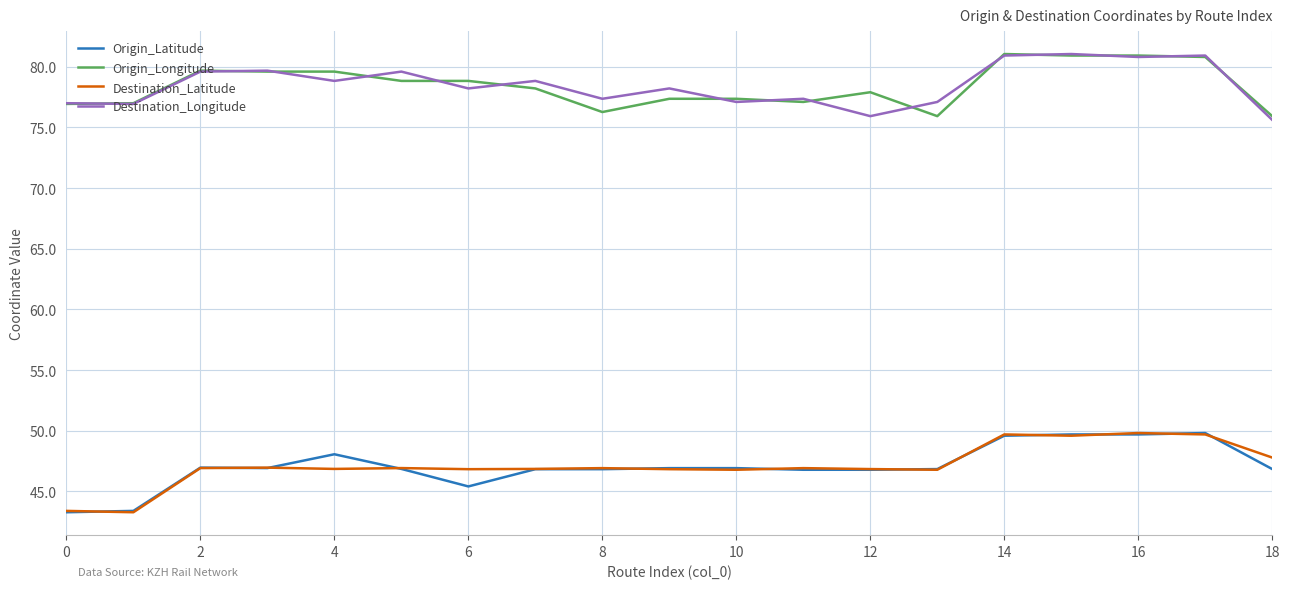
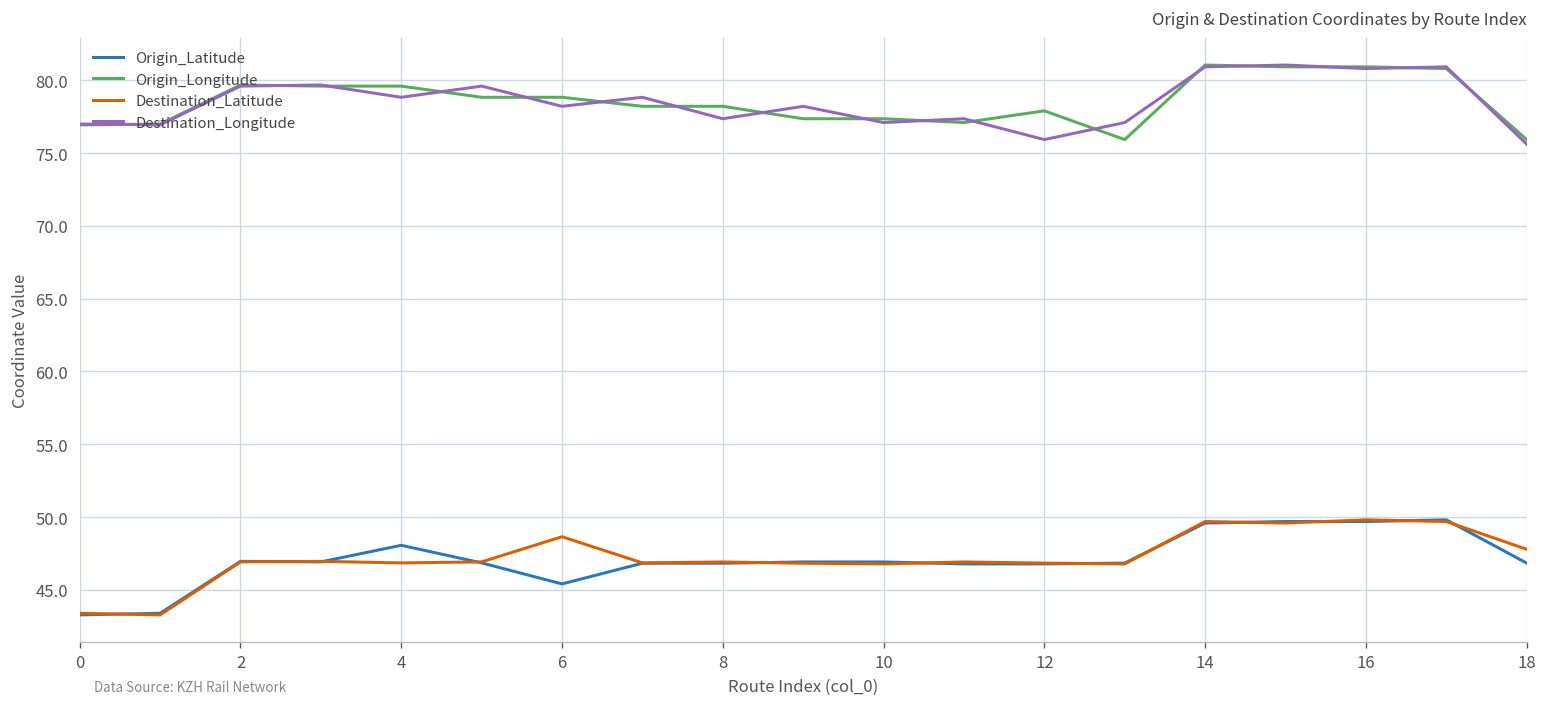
  {
    "Origin_Latitude": {
      "4": 48.1,
      "6": 45.4,
      "18": 46.8
    },
    "Origin_Longitude": {
      "4": 79.6,
      "6": 78.8,
-     "8": 76.3,
+     "8": 78.2,
      "10": 77.4,
      "12": 77.9,
      "18": 75.9
    },
    "Destination_Latitude": {
      "4": 46.8,
-     "6": 46.8,
+     "6": 48.6,
      "18": 47.8
    },
    "Destination_Longitude": {
      "4": 78.8,
      "6": 78.2,
      "8": 77.4,
      "10": 77.1,
      "12": 75.9,
      "18": 75.6
    }
  }
